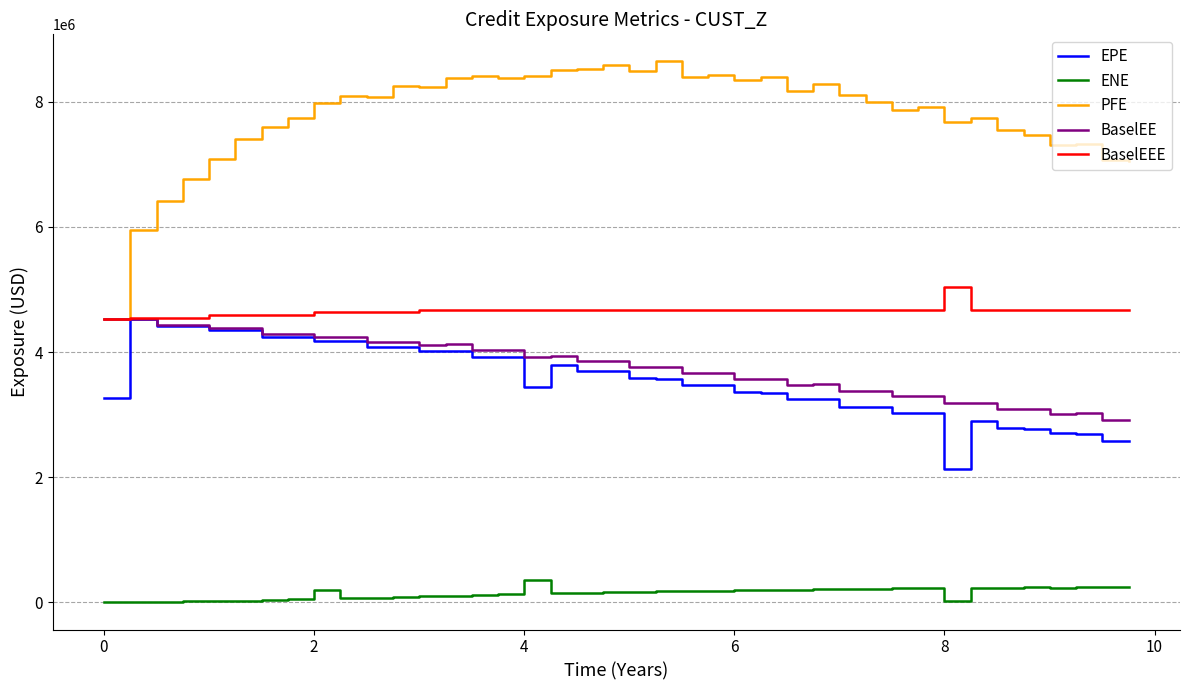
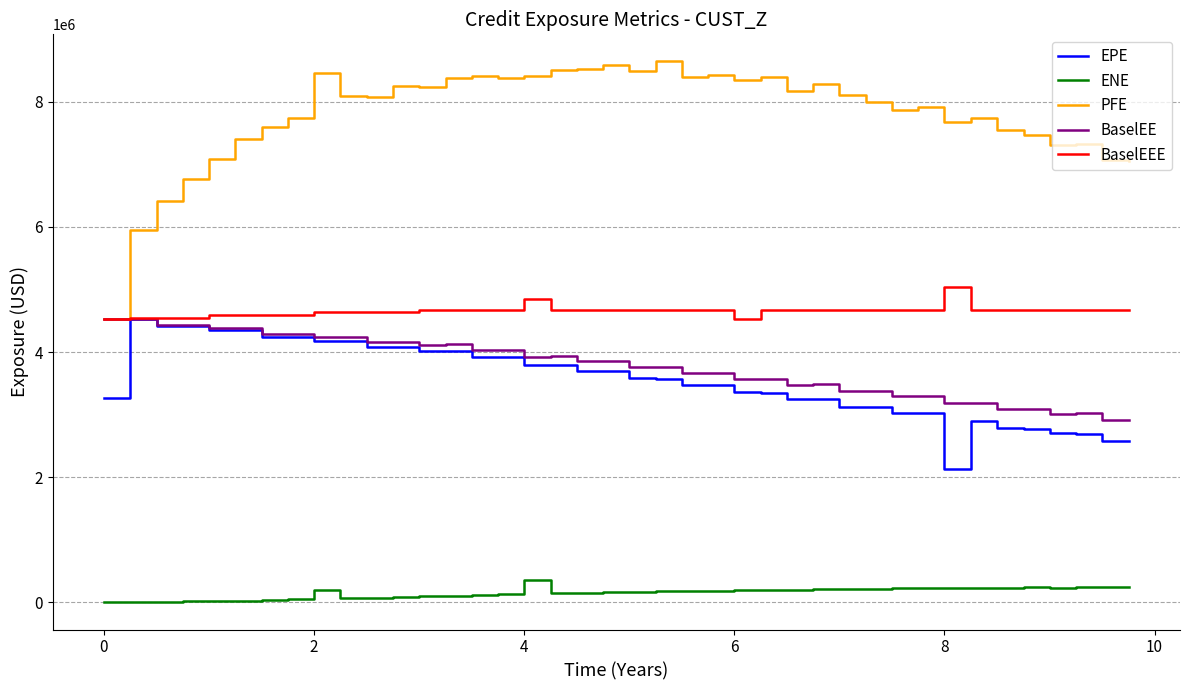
  {
    "EPE": {
      "0": 3300000,
      "2": 4200000,
-     "4": 3400000,
+     "4": 3800000,
      "6": 3400000,
      "8": 2100000
    },
    "ENE": {
      "0": 0,
      "2": 200000,
      "4": 400000,
      "6": 200000,
-     "8": 0
+     "8": 200000
    },
    "PFE": {
-     "2": 8000000,
+     "2": 8500000,
      "4": 8400000,
      "6": 8400000,
      "8": 7700000
    },
    "BaselEE": {
      "2": 4200000,
      "4": 3900000,
      "6": 3600000,
      "8": 3200000
    },
    "BaselEEE": {
      "2": 4600000,
-     "4": 4700000,
-     "6": 4700000,
+     "4": 4800000,
+     "6": 4500000,
      "8": 5000000
    }
  }
